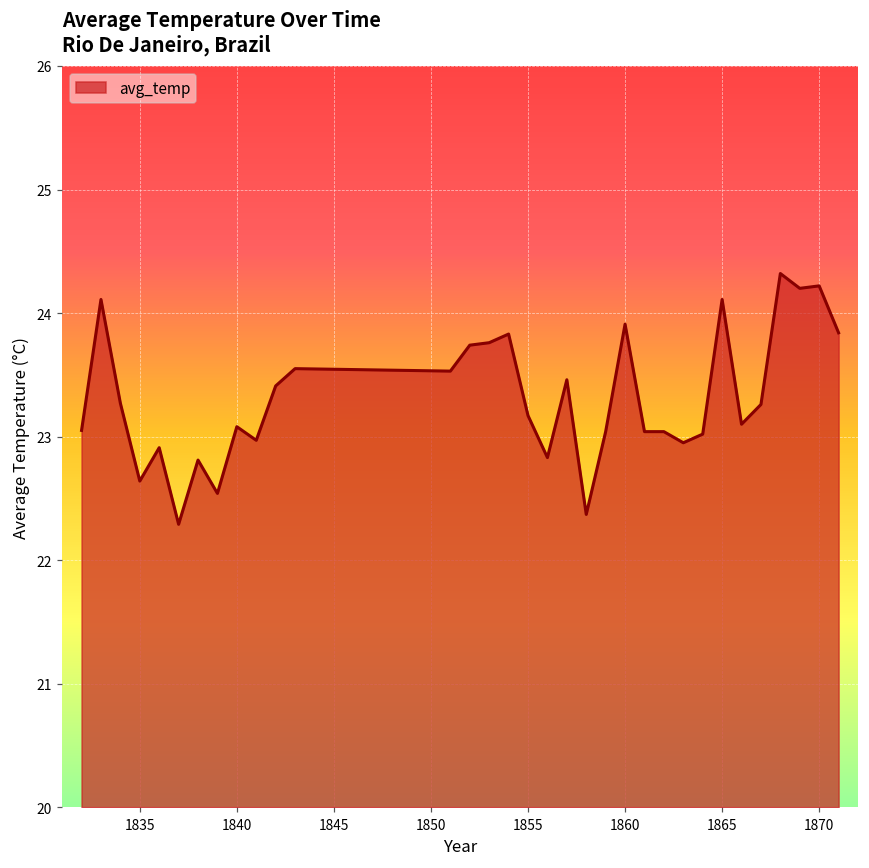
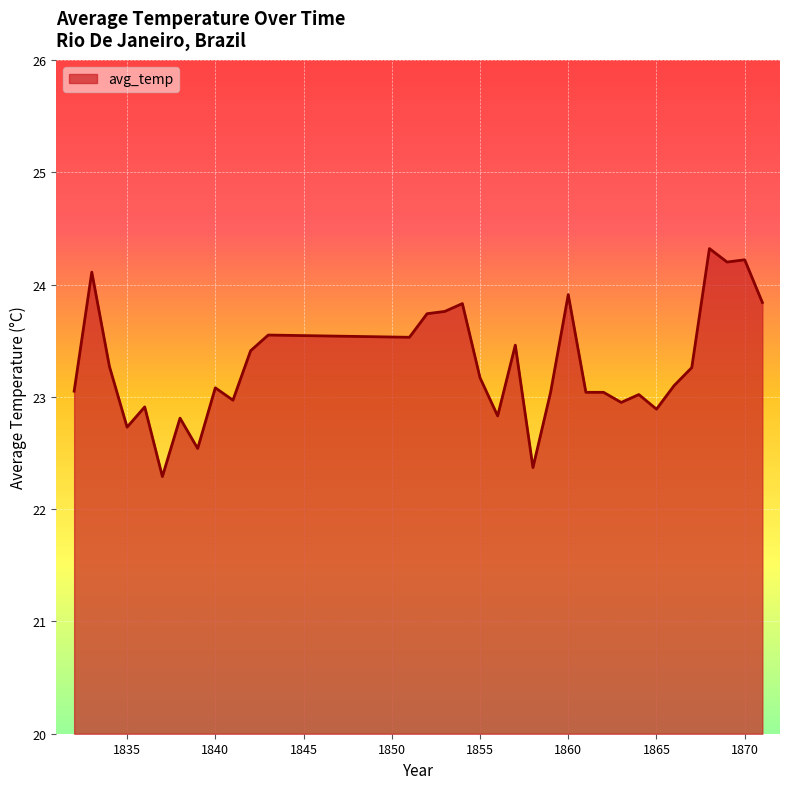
  {
-   "1835": 22.64,
+   "1835": 22.73,
    "1840": 23.08,
    "1855": 23.17,
    "1860": 23.91,
-   "1865": 24.11,
+   "1865": 22.89,
    "1870": 24.22
  }
